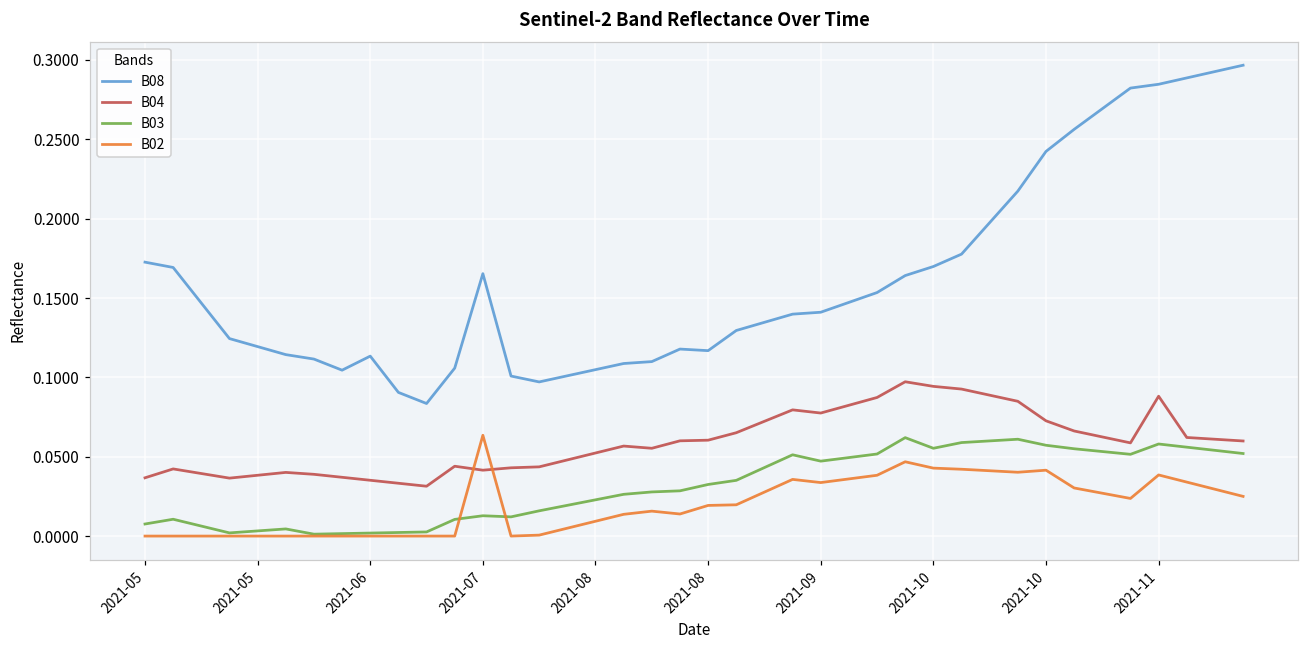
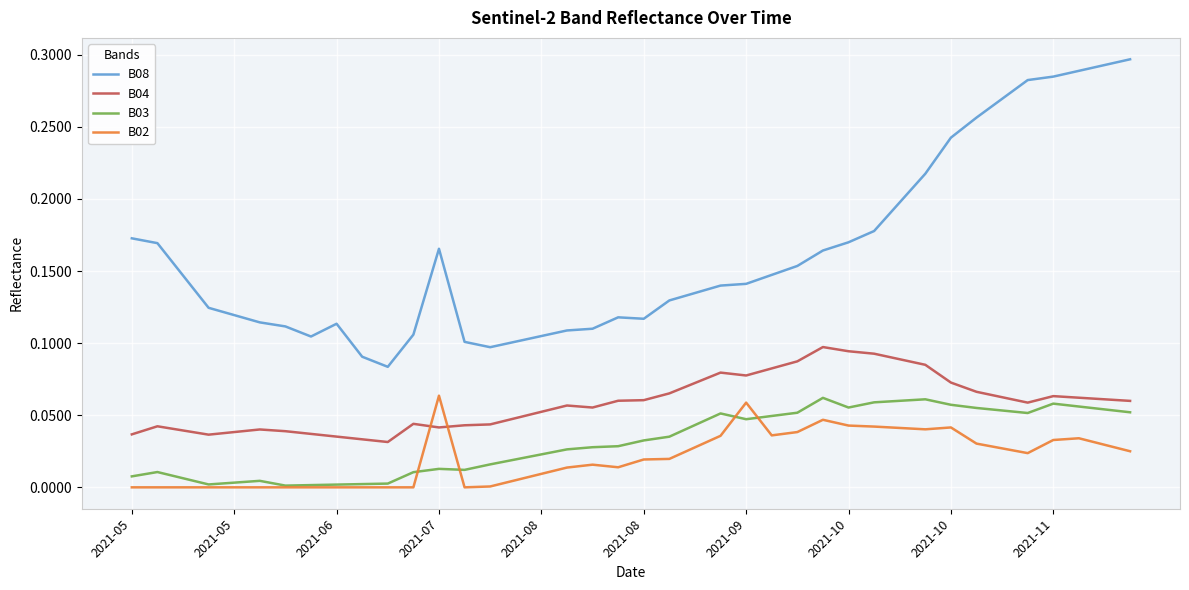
  {
    "B08": {
      "2021-06": 0.113,
      "2021-07": 0.165,
      "2021-09": 0.141,
      "2021-11": 0.285
    },
    "B04": {
      "2021-06": 0.035,
      "2021-07": 0.042,
      "2021-09": 0.078,
-     "2021-11": 0.088
+     "2021-11": 0.063
    },
    "B03": {
      "2021-06": 0.002,
      "2021-07": 0.013,
      "2021-09": 0.047,
      "2021-11": 0.058
    },
    "B02": {
      "2021-06": 0.000,
      "2021-07": 0.064,
-     "2021-09": 0.034,
-     "2021-11": 0.039
+     "2021-09": 0.059,
+     "2021-11": 0.033
    }
  }
